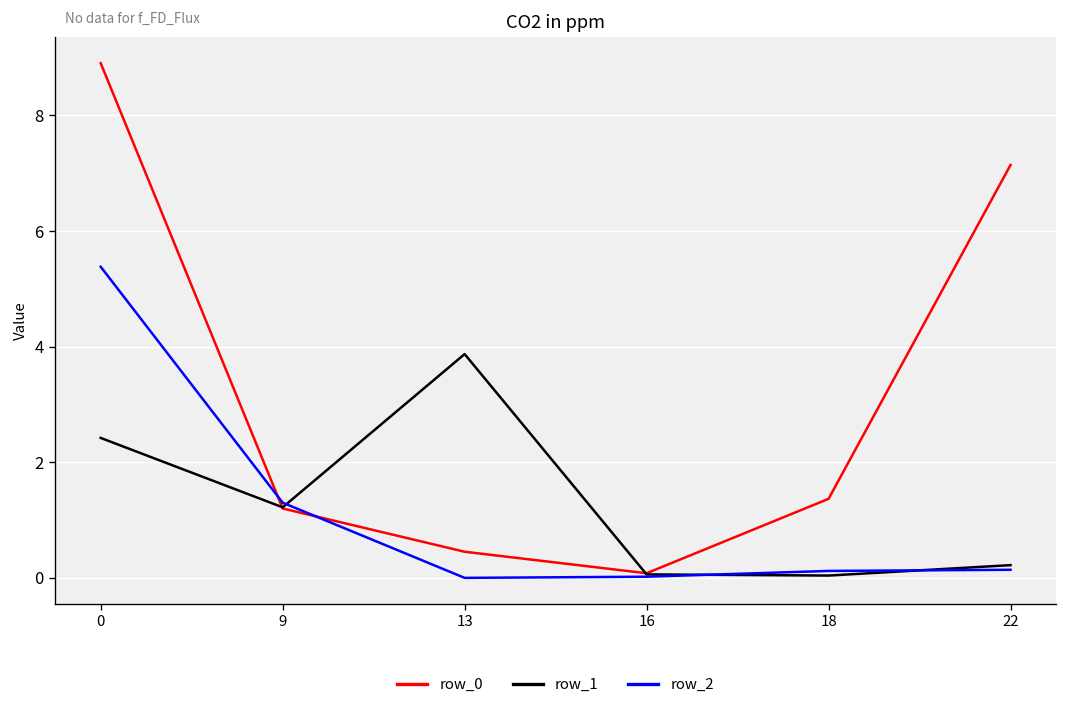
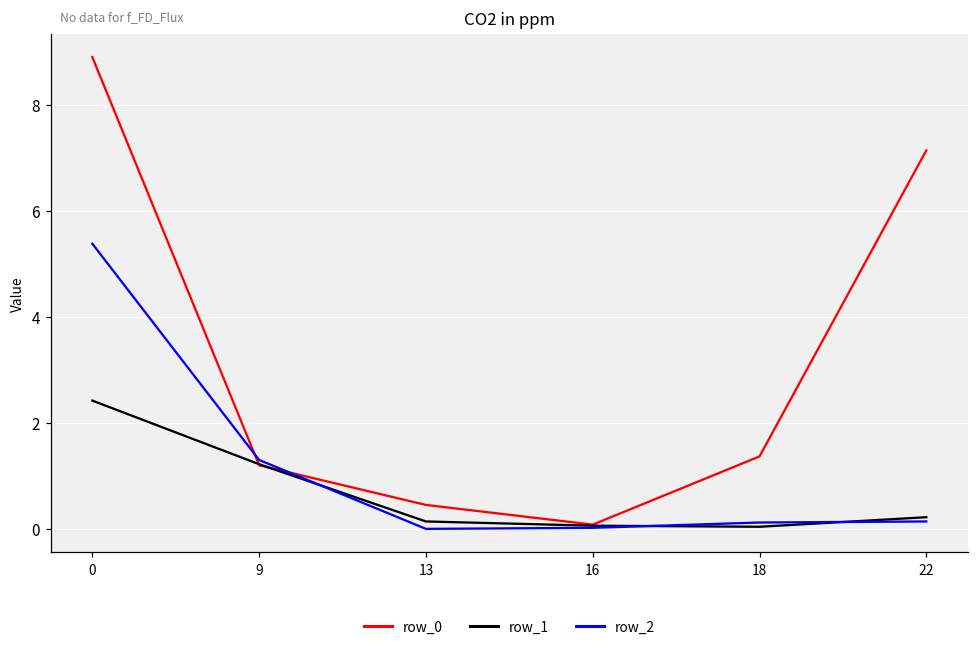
  {
    "row_0": {
      "0": 8.9,
      "13": 0.5,
      "18": 1.4,
      "22": 7.1
    },
    "row_1": {
      "0": 2.4,
-     "13": 3.9,
+     "13": 0.1,
      "18": 0.0,
      "22": 0.2
    },
    "row_2": {
      "0": 5.4,
      "9": 1.3,
      "13": 0.0,
      "18": 0.1,
      "22": 0.1
    }
  }
